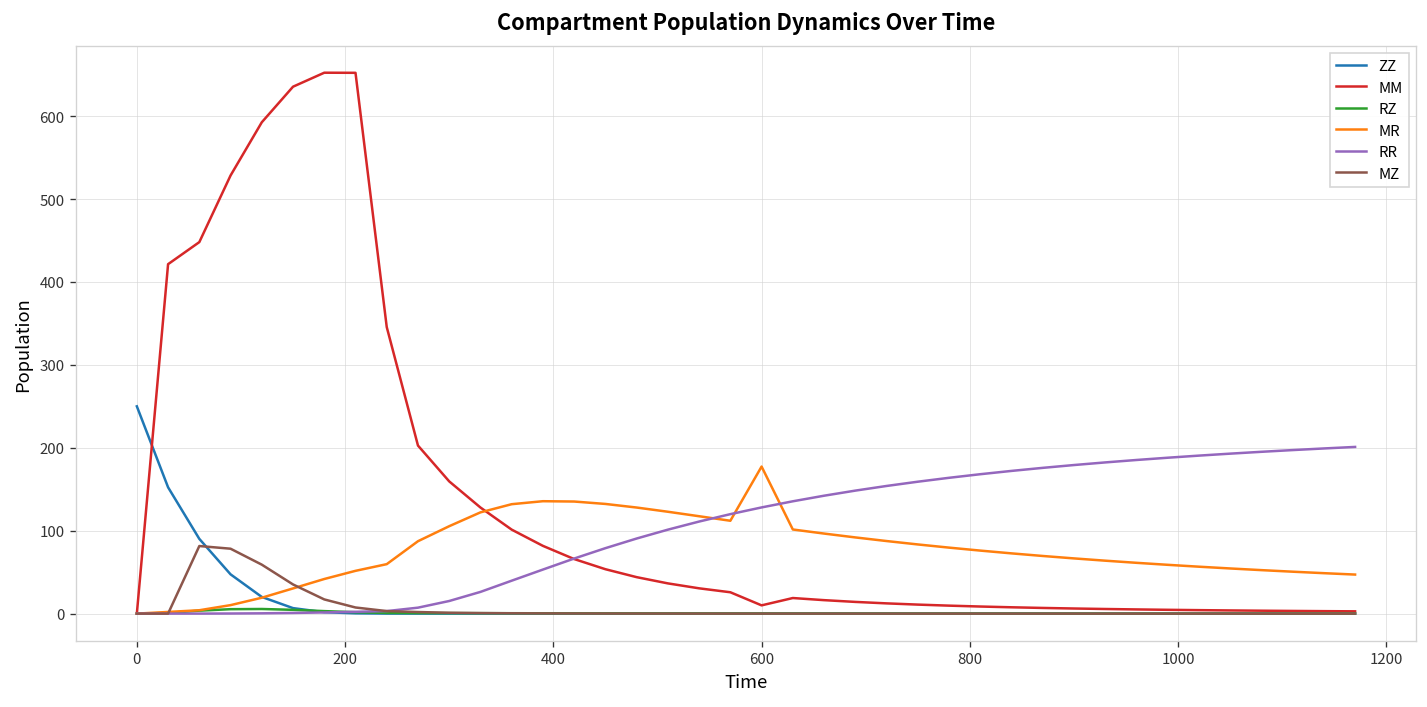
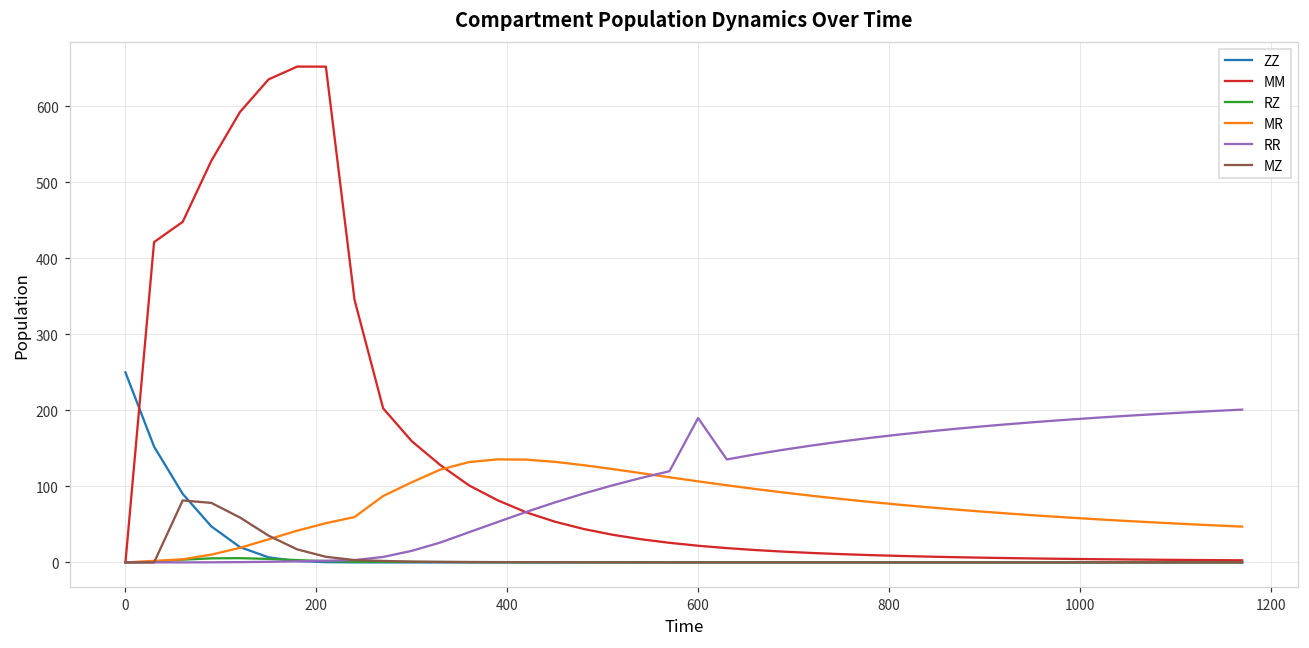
  {
    "ZZ": {
      "0": 250
    },
    "MM": {
-     "600": 10
+     "600": 20
    },
    "MR": {
-     "600": 180
+     "600": 110
    },
    "RR": {
-     "600": 130
+     "600": 190
    }
  }
